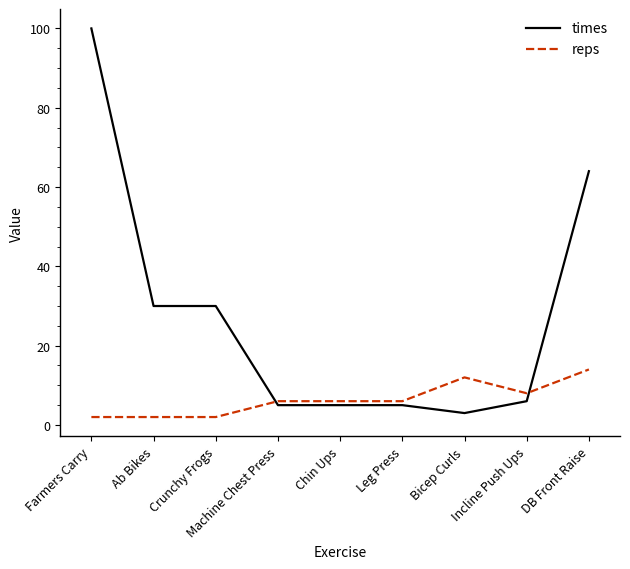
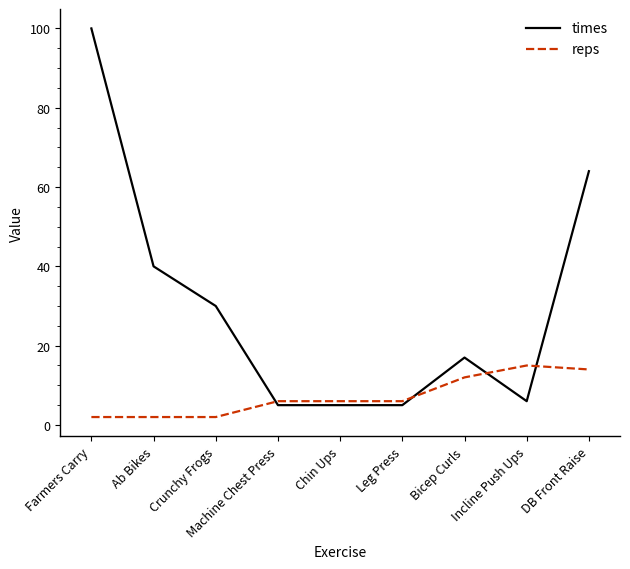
  {
    "times": {
      "Farmers Carry": 100,
-     "Ab Bikes": 30,
+     "Ab Bikes": 40,
      "Crunchy Frogs": 30,
      "Machine Chest Press": 5,
      "Chin Ups": 5,
      "Leg Press": 5,
-     "Bicep Curls": 3,
+     "Bicep Curls": 17,
      "Incline Push Ups": 6,
      "DB Front Raise": 64
    },
    "reps": {
      "Farmers Carry": 2,
      "Ab Bikes": 2,
      "Crunchy Frogs": 2,
      "Machine Chest Press": 6,
      "Chin Ups": 6,
      "Leg Press": 6,
      "Bicep Curls": 12,
-     "Incline Push Ups": 8,
+     "Incline Push Ups": 15,
      "DB Front Raise": 14
    }
  }
